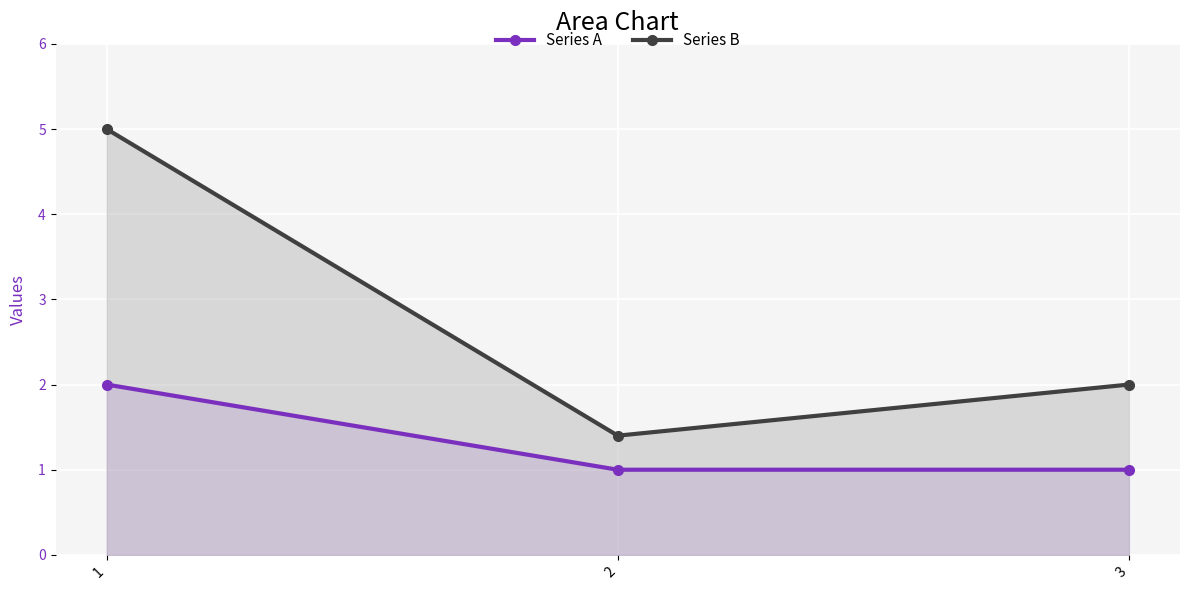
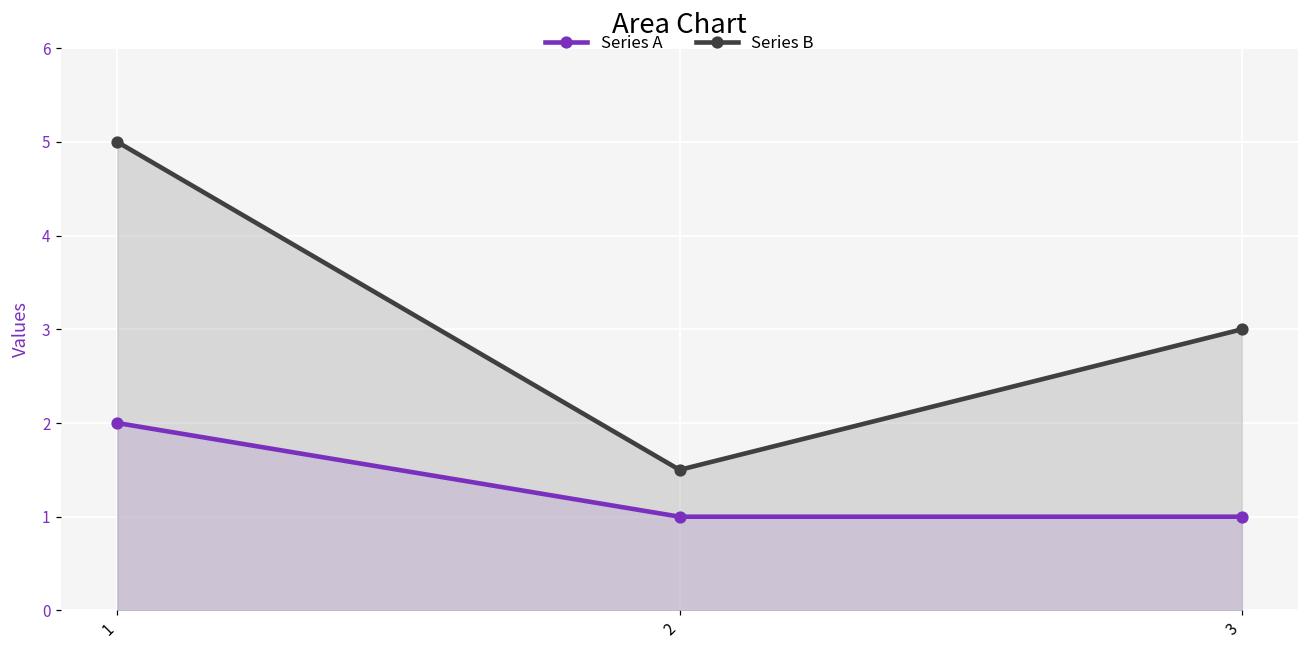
  {
    "Series A": {
      "1": 2.0,
      "2": 1.0,
      "3": 1.0
    },
    "Series B": {
      "1": 5.0,
-     "2": 1.4,
-     "3": 2
+     "2": 1.5,
+     "3": 3
    }
  }
